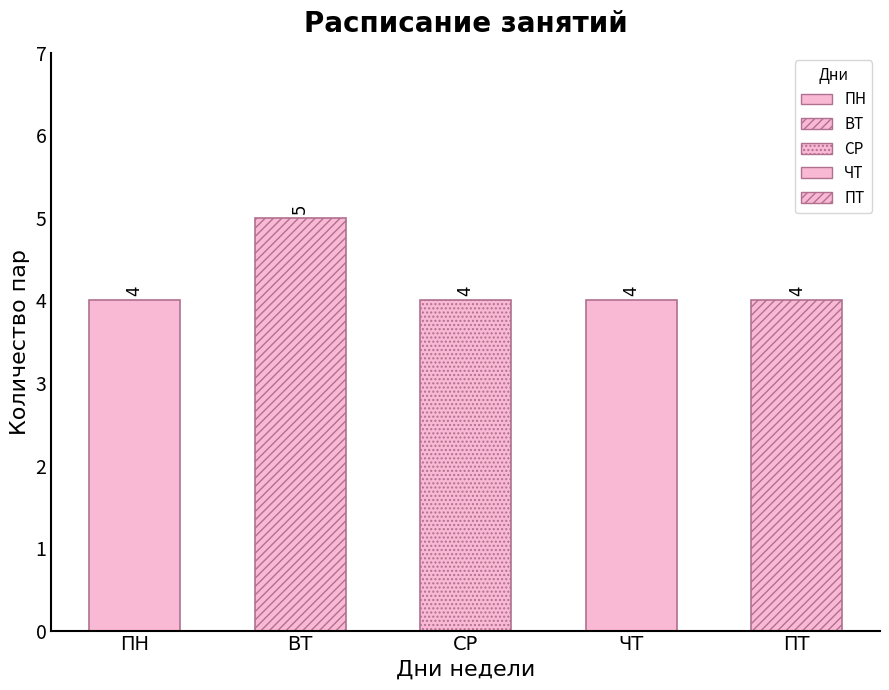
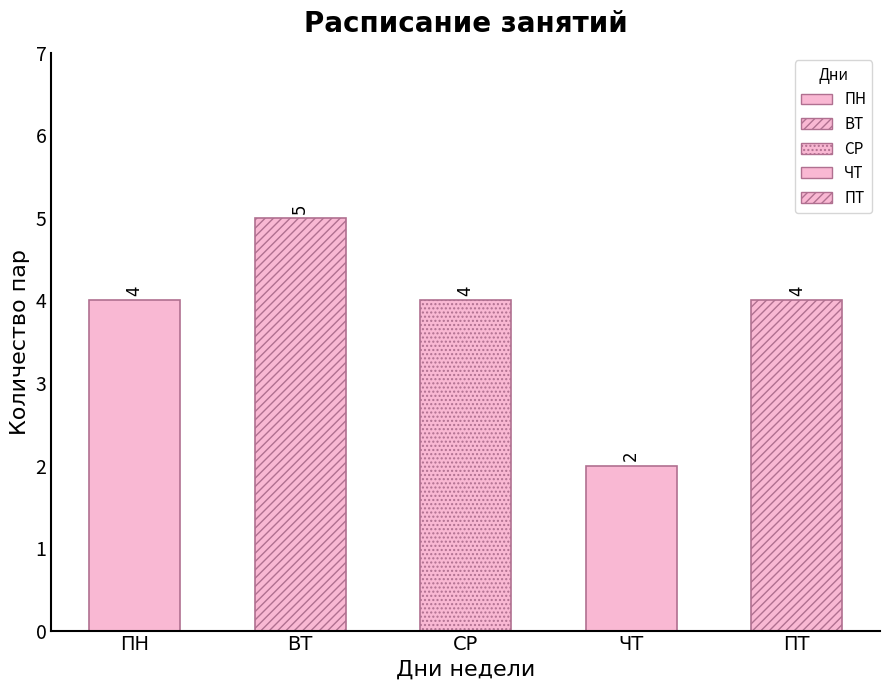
  {
    "ПН": 4,
    "ВТ": 5,
    "СР": 4,
-   "ЧТ": 4,
+   "ЧТ": 2,
    "ПТ": 4
  }
